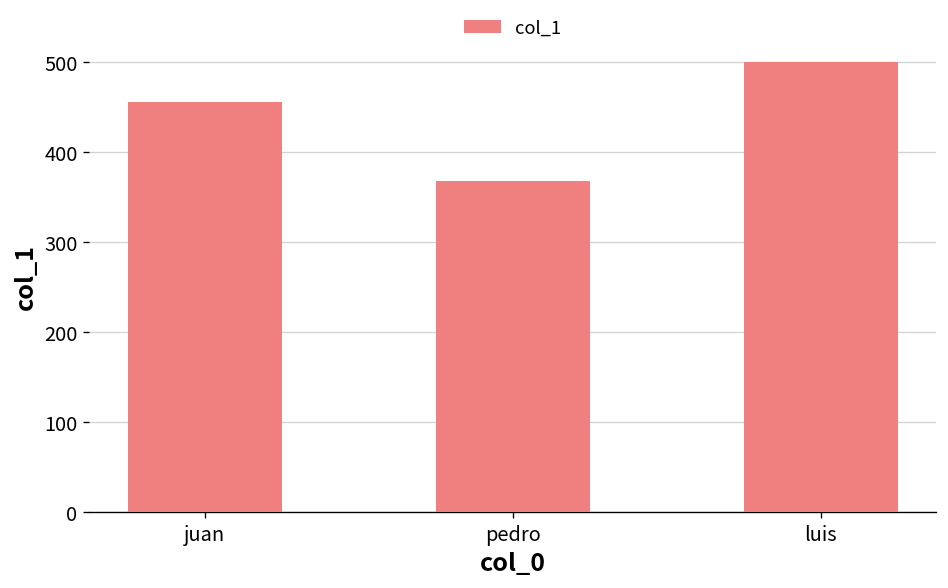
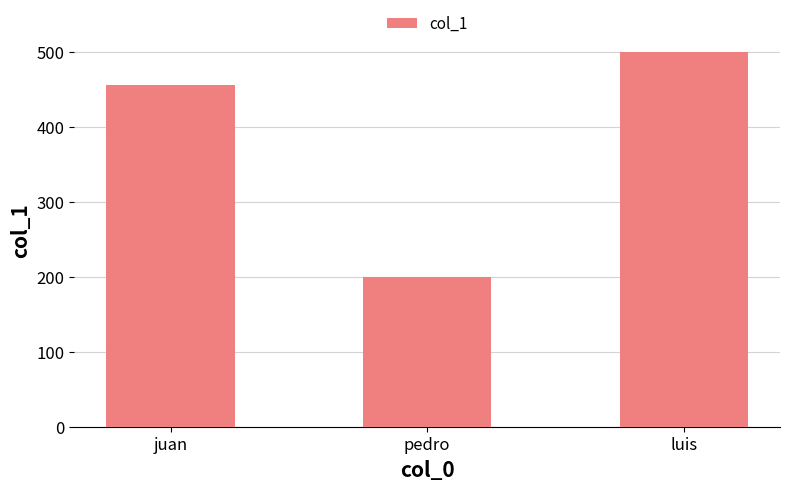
  {
    "juan": 460,
-   "pedro": 370,
+   "pedro": 200,
    "luis": 500
  }
